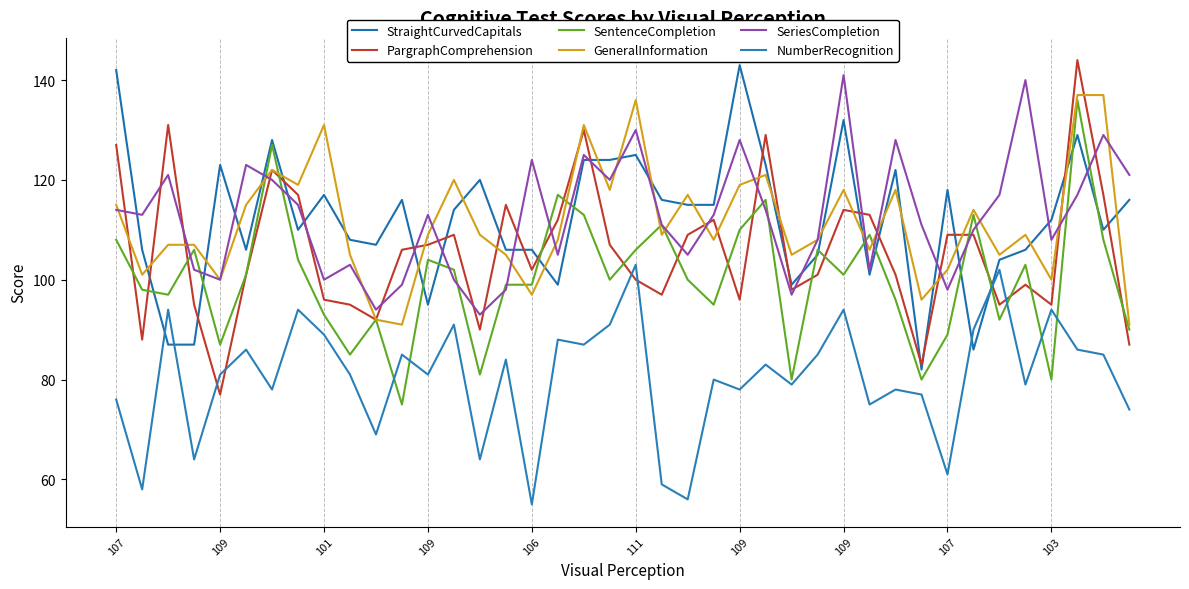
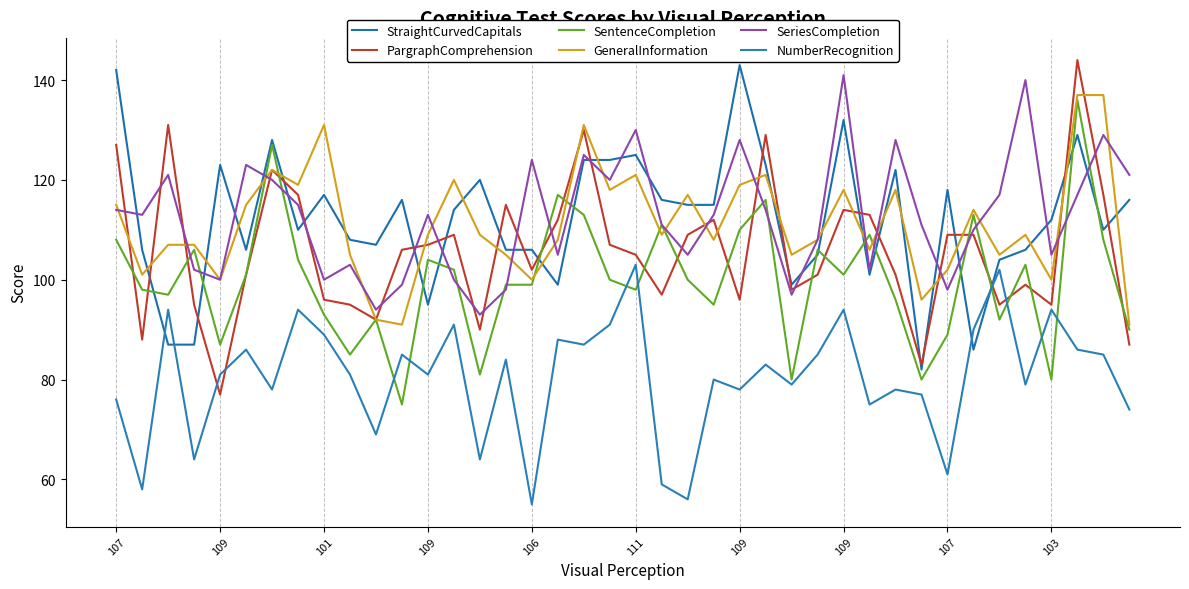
  {
    "PargraphComprehension": {
      "101": 96,
      "106": 102,
-     "111": 100,
+     "111": 105,
      "103": 95
    },
    "SentenceCompletion": {
      "101": 93,
      "106": 99,
-     "111": 106,
+     "111": 98,
      "103": 80
    },
    "GeneralInformation": {
      "101": 131,
-     "106": 97,
-     "111": 136,
+     "106": 100,
+     "111": 121,
      "103": 100
    },
    "SeriesCompletion": {
      "101": 100,
      "106": 124,
      "111": 130,
-     "103": 108
+     "103": 105
    }
  }
